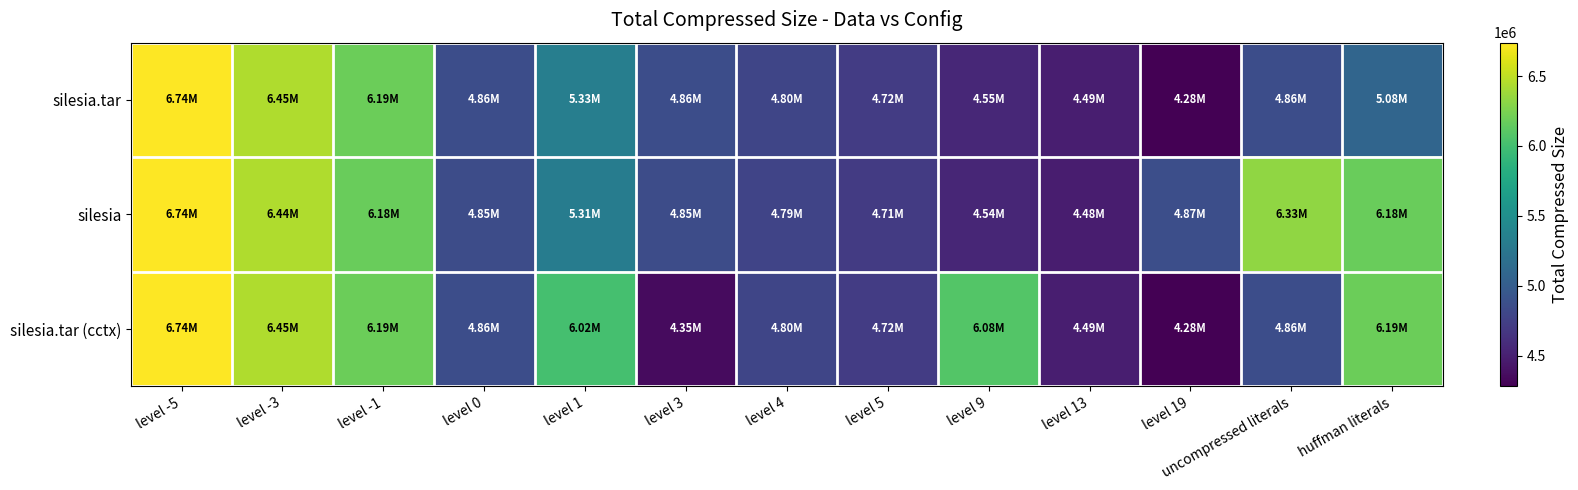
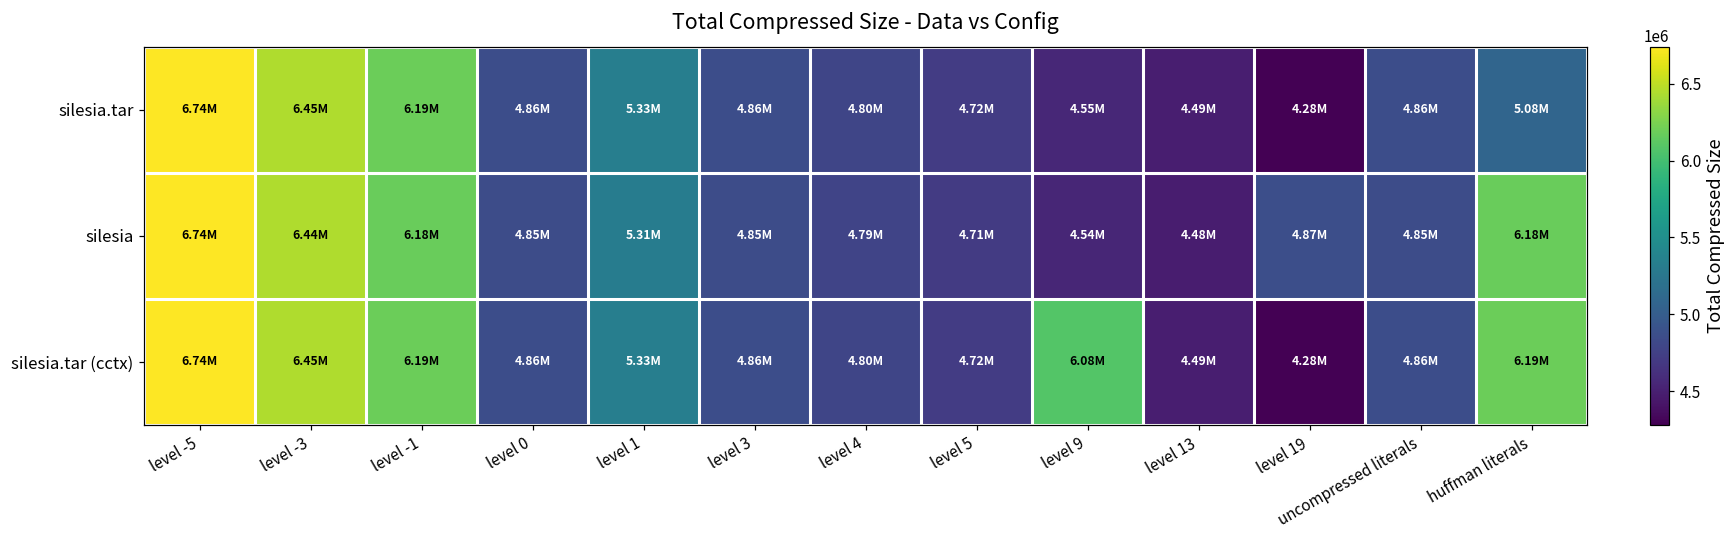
  {
    "silesia.tar": {
      "level -5": "6.74M",
      "level -3": "6.45M",
      "level -1": "6.19M",
      "level 0": "4.86M",
      "level 1": "5.33M",
      "level 3": "4.86M",
      "level 4": "4.80M",
      "level 5": "4.72M",
      "level 9": "4.55M",
      "level 13": "4.49M",
      "level 19": "4.28M",
      "uncompressed literals": "4.86M",
      "huffman literals": "5.08M"
    },
    "silesia": {
      "level -5": "6.74M",
      "level -3": "6.44M",
      "level -1": "6.18M",
      "level 0": "4.85M",
      "level 1": "5.31M",
      "level 3": "4.85M",
      "level 4": "4.79M",
      "level 5": "4.71M",
      "level 9": "4.54M",
      "level 13": "4.48M",
      "level 19": "4.87M",
-     "uncompressed literals": "6.33M",
+     "uncompressed literals": "4.85M",
      "huffman literals": "6.18M"
    },
    "silesia.tar (cctx)": {
      "level -5": "6.74M",
      "level -3": "6.45M",
      "level -1": "6.19M",
      "level 0": "4.86M",
-     "level 1": "6.02M",
-     "level 3": "4.35M",
+     "level 1": "5.33M",
+     "level 3": "4.86M",
      "level 4": "4.80M",
      "level 5": "4.72M",
      "level 9": "6.08M",
      "level 13": "4.49M",
      "level 19": "4.28M",
      "uncompressed literals": "4.86M",
      "huffman literals": "6.19M"
    }
  }
